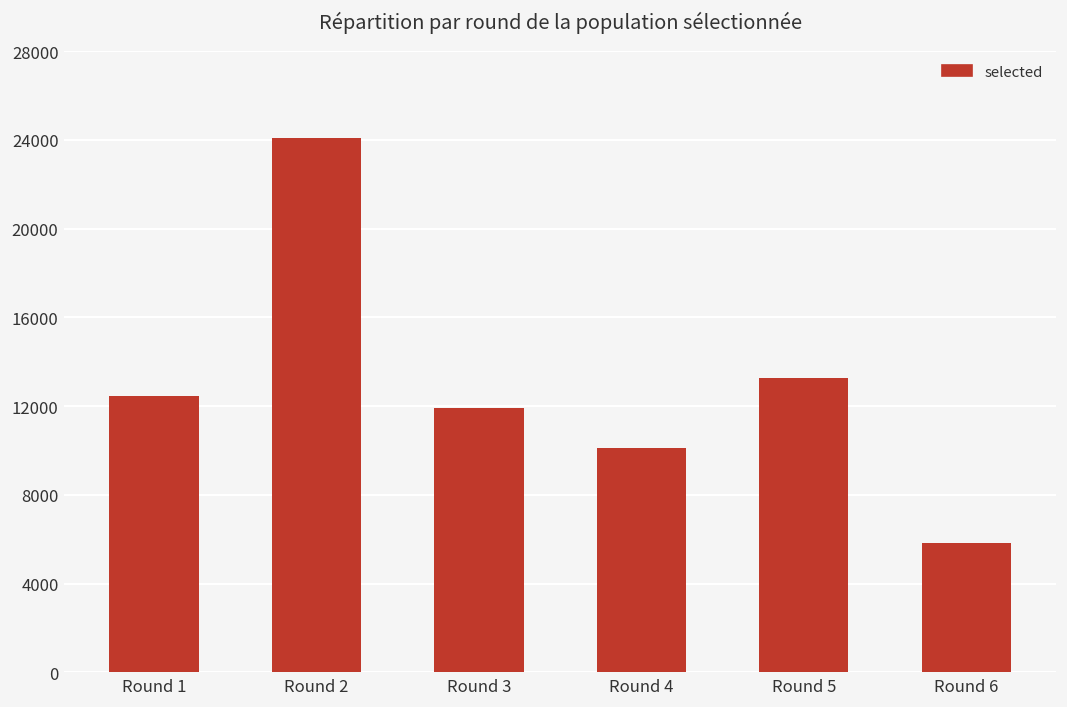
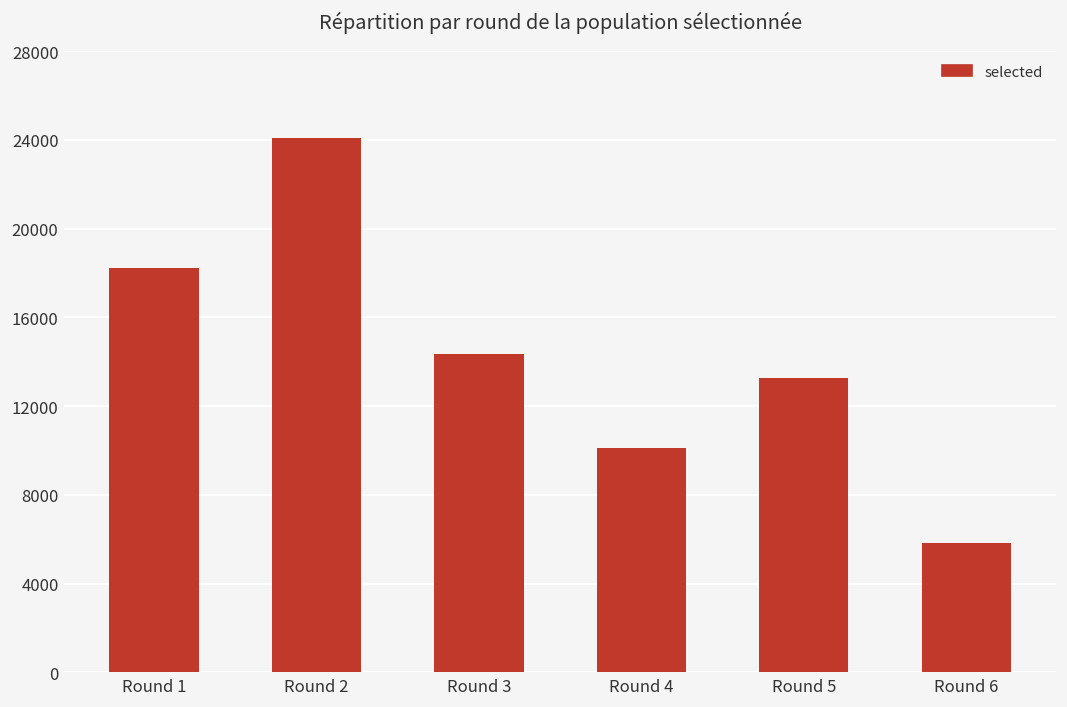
  {
-   "Round 1": 12500,
+   "Round 1": 18200,
    "Round 2": 24100,
-   "Round 3": 11900,
+   "Round 3": 14300,
    "Round 4": 10100,
    "Round 5": 13300,
    "Round 6": 5800
  }
